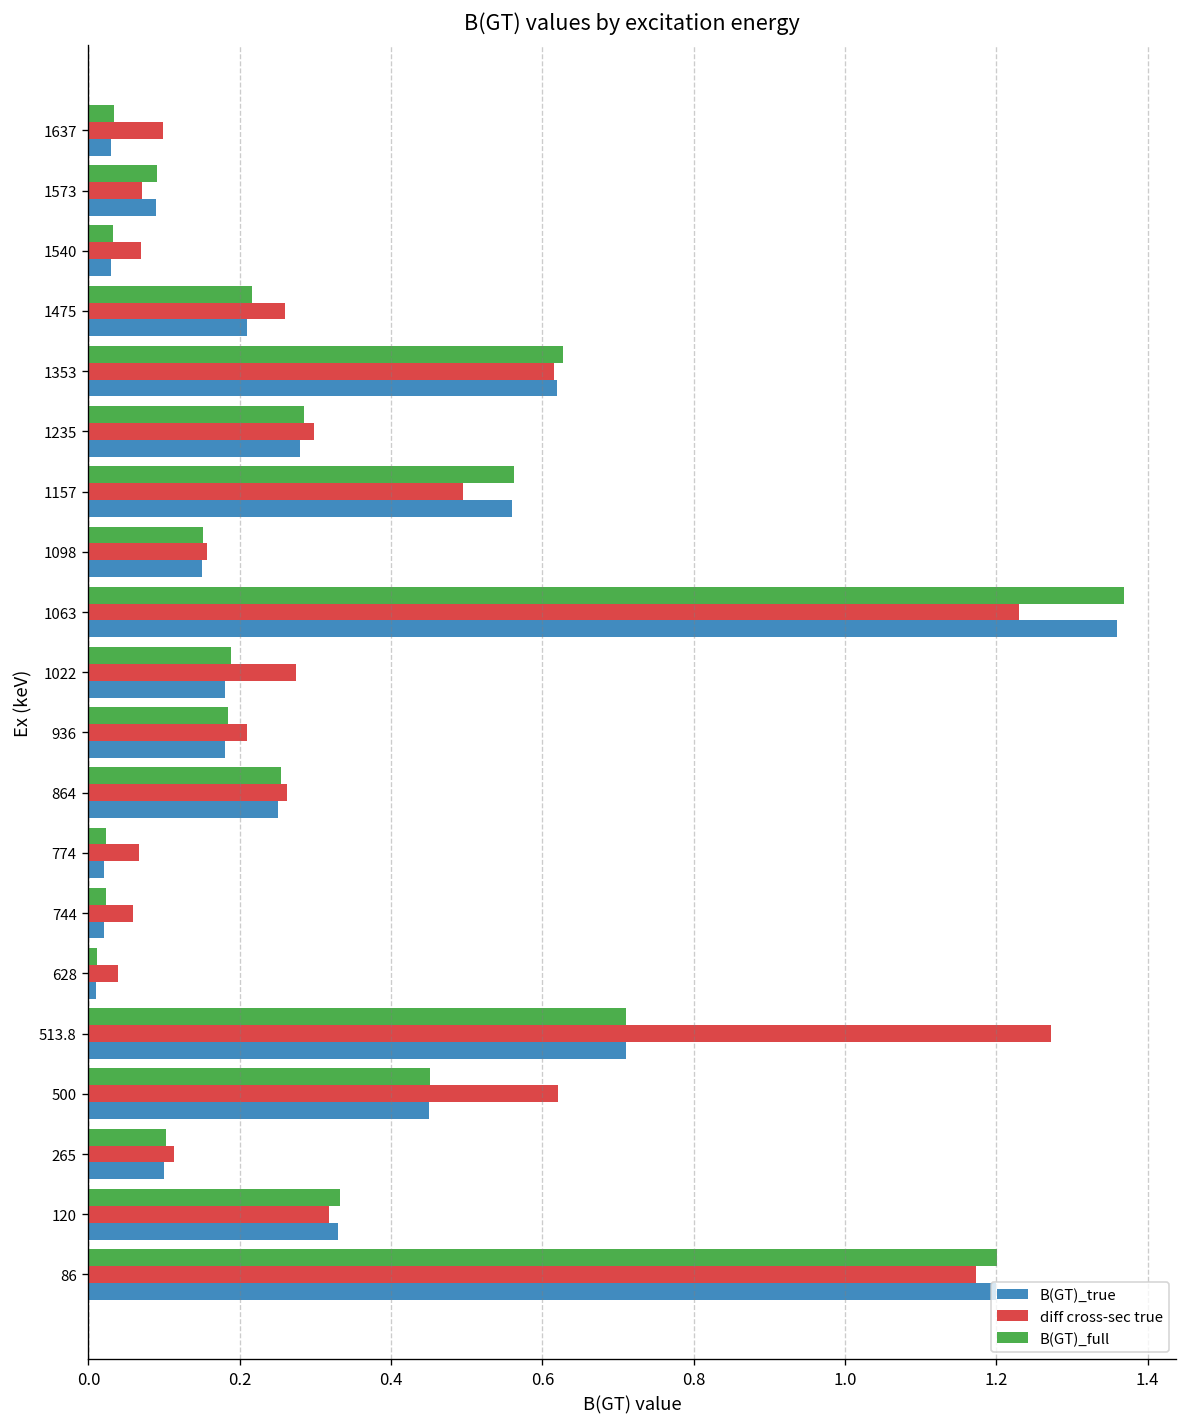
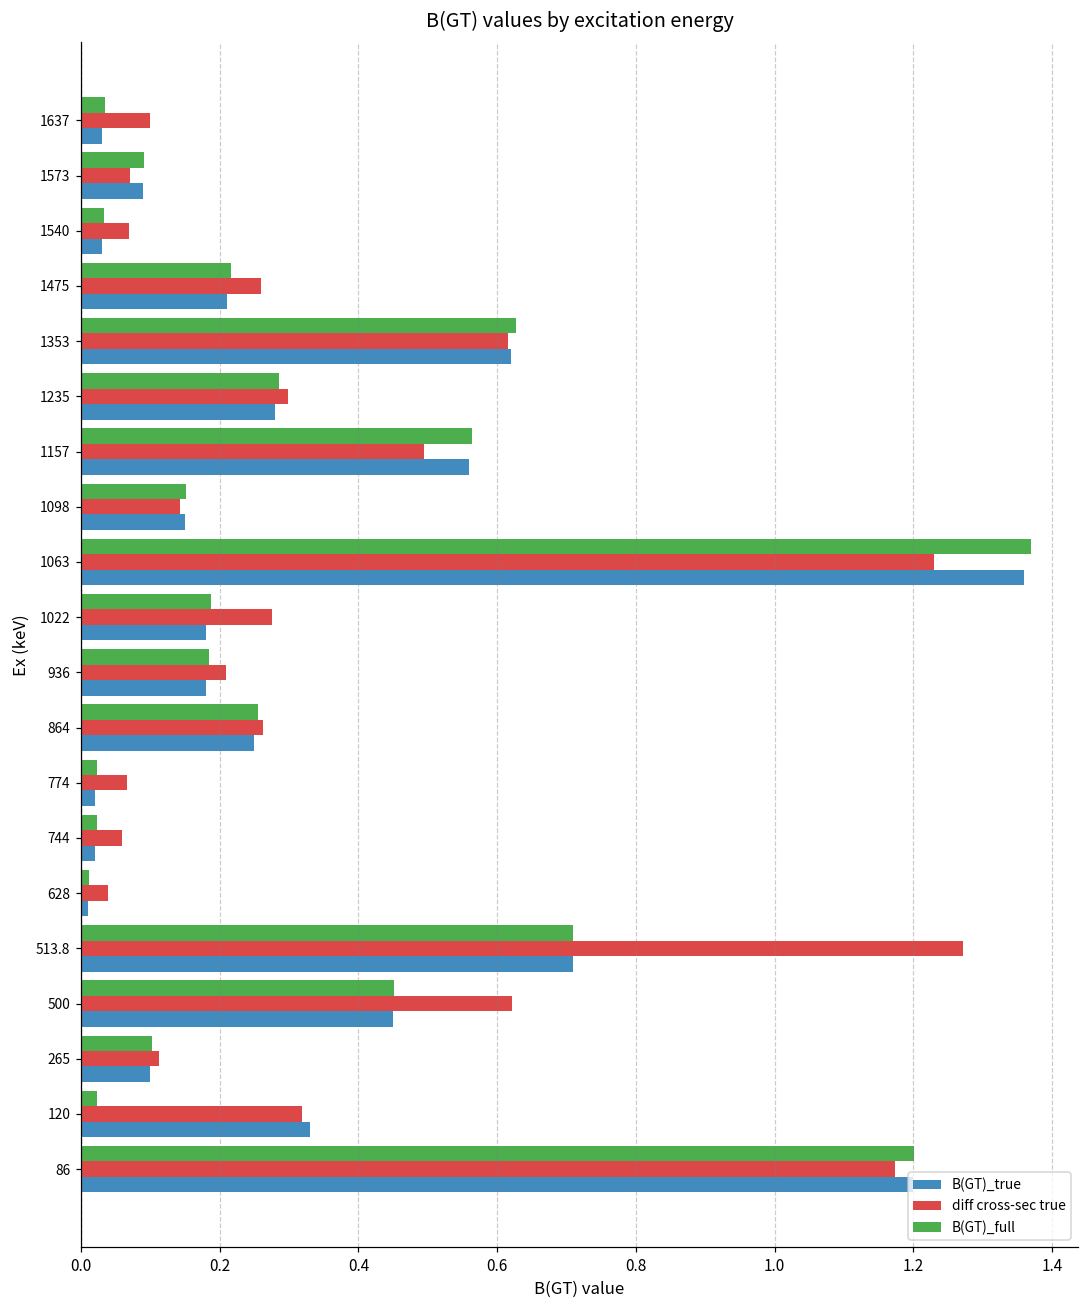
  {
    "B(GT)_true": {
      "1637": 0.03,
      "1573": 0.09,
      "1540": 0.03,
      "1475": 0.21,
      "1353": 0.62,
      "1235": 0.28,
      "1157": 0.56,
      "1098": 0.15,
      "1063": 1.36,
      "1022": 0.18,
      "936": 0.18,
      "864": 0.25,
      "774": 0.02,
      "744": 0.02,
      "628": 0.01,
      "513.8": 0.71,
      "500": 0.45,
      "265": 0.10,
      "120": 0.33
    },
    "diff cross-sec true": {
      "1637": 0.10,
      "1573": 0.07,
      "1540": 0.07,
      "1475": 0.26,
      "1353": 0.62,
      "1235": 0.30,
      "1157": 0.50,
-     "1098": 0.16,
+     "1098": 0.14,
      "1063": 1.23,
      "1022": 0.28,
      "936": 0.21,
      "864": 0.26,
      "774": 0.07,
      "744": 0.06,
      "628": 0.04,
      "513.8": 1.27,
      "500": 0.62,
      "265": 0.11,
      "120": 0.32,
      "86": 1.17
    },
    "B(GT)_full": {
      "1637": 0.03,
      "1573": 0.09,
      "1540": 0.03,
      "1475": 0.22,
      "1353": 0.63,
      "1235": 0.29,
      "1157": 0.56,
      "1098": 0.15,
      "1063": 1.37,
      "1022": 0.19,
      "936": 0.18,
      "864": 0.26,
      "774": 0.02,
      "744": 0.02,
      "628": 0.01,
      "513.8": 0.71,
      "500": 0.45,
      "265": 0.10,
-     "120": 0.33,
+     "120": 0.02,
      "86": 1.20
    }
  }
